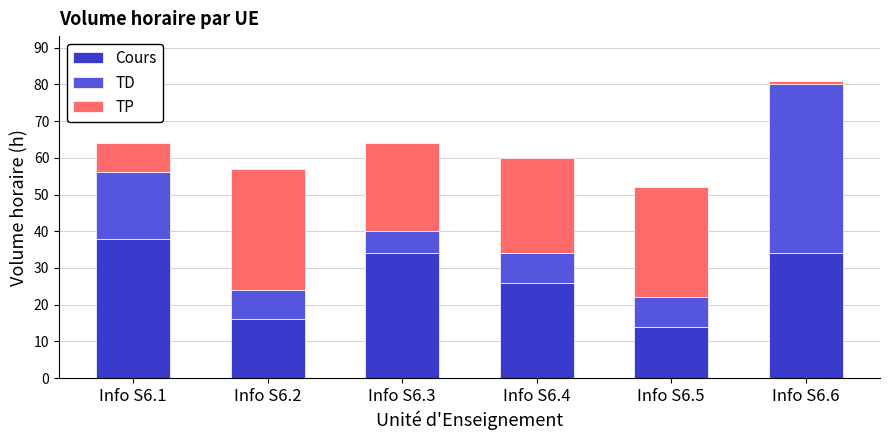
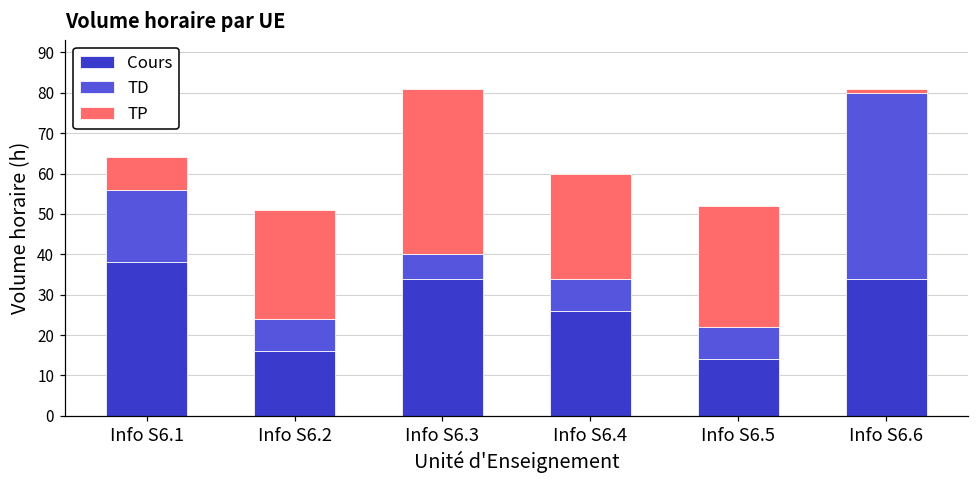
  {
    "TP": {
      "Info S6.1": 8,
-     "Info S6.2": 33,
-     "Info S6.3": 24,
+     "Info S6.2": 27,
+     "Info S6.3": 41,
      "Info S6.4": 26,
      "Info S6.5": 30,
      "Info S6.6": 1
    }
  }
